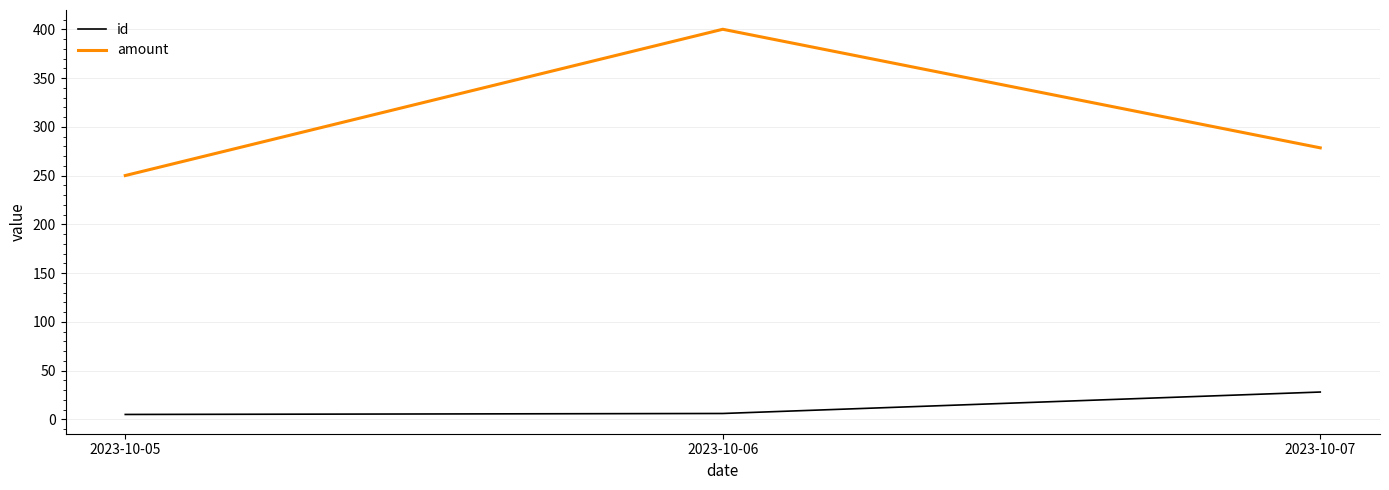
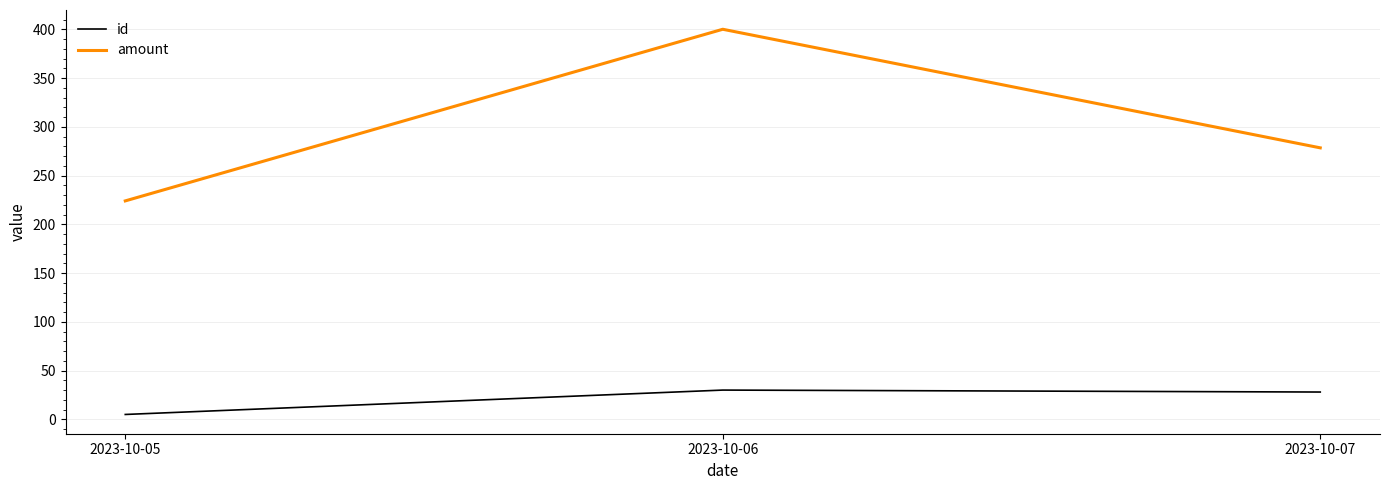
  {
    "id": {
      "2023-10-05": 10,
-     "2023-10-06": 10,
+     "2023-10-06": 30,
      "2023-10-07": 30
    },
    "amount": {
-     "2023-10-05": 250,
+     "2023-10-05": 220,
      "2023-10-06": 400,
      "2023-10-07": 280
    }
  }
